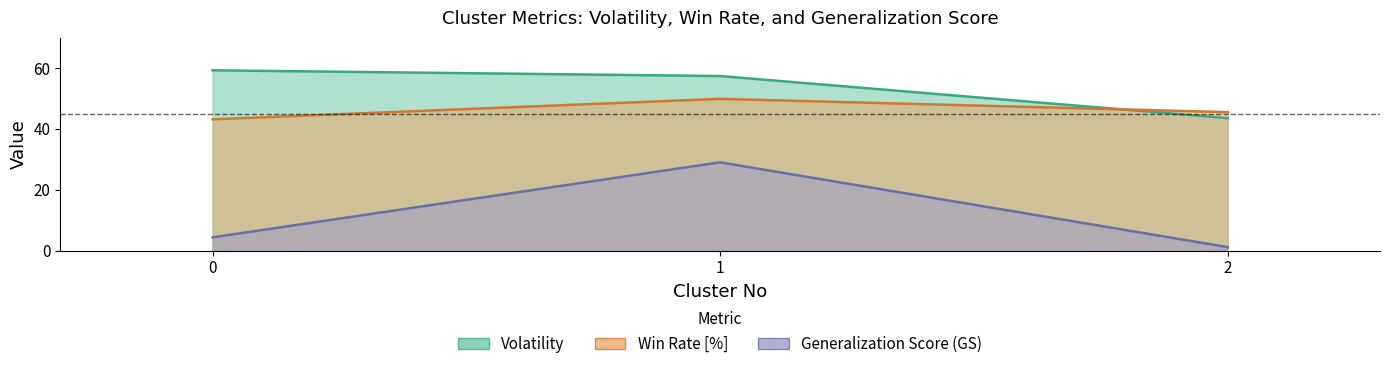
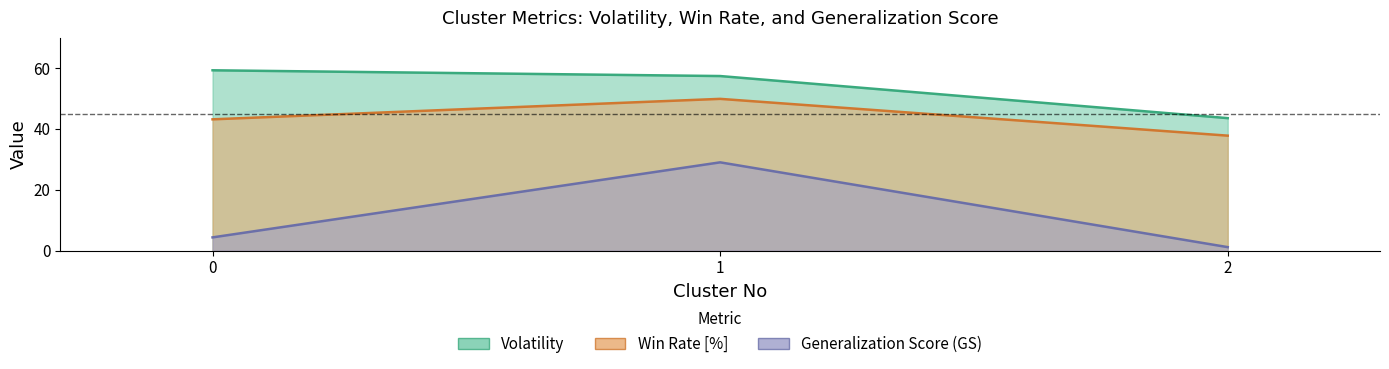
  {
    "Win Rate [%]": {
      "0": 43,
      "1": 50,
-     "2": 45
+     "2": 38
    }
  }
